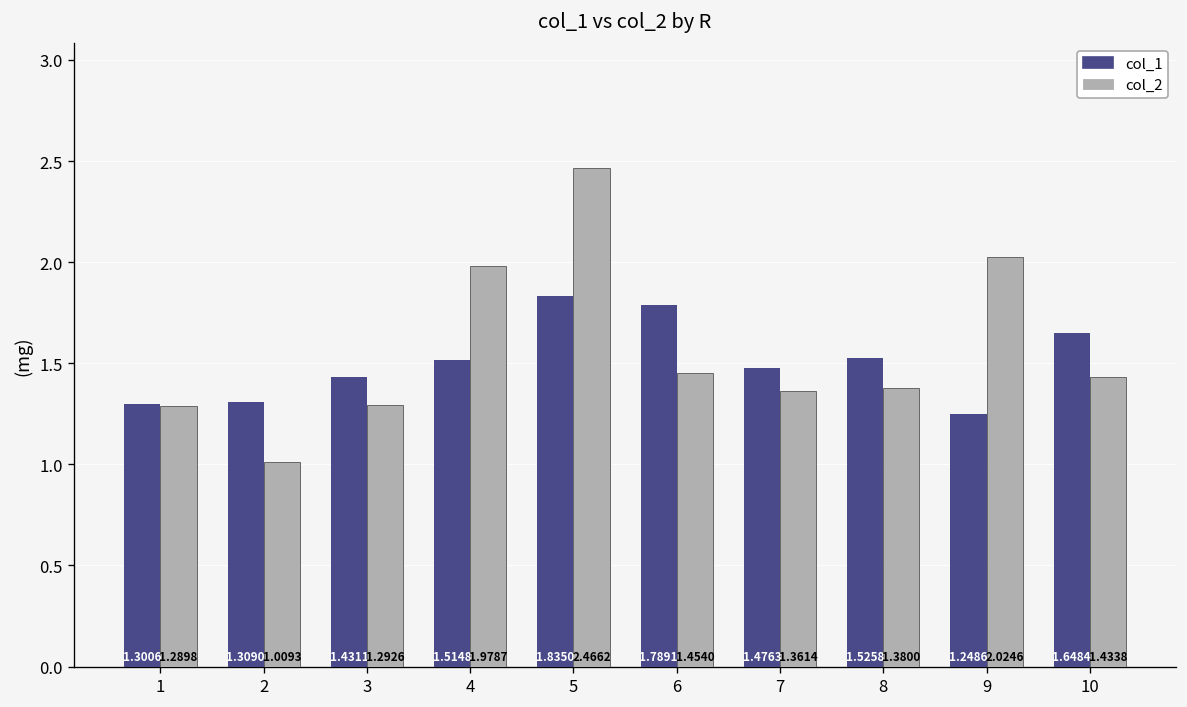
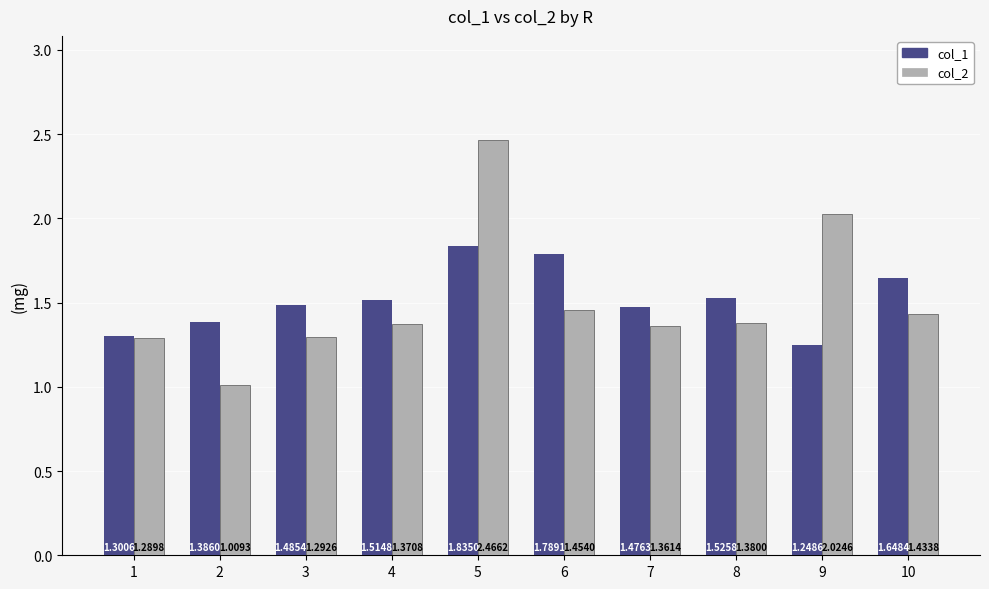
  {
    "col_1": {
      "1": 1.3006,
-     "2": 1.3090,
-     "3": 1.4311,
+     "2": 1.3860,
+     "3": 1.4854,
      "4": 1.5148,
      "5": 1.8350,
      "6": 1.7891,
      "7": 1.4763,
      "8": 1.5258,
      "9": 1.2486,
      "10": 1.6484
    },
    "col_2": {
      "1": 1.2898,
      "2": 1.0093,
      "3": 1.2926,
-     "4": 1.9787,
+     "4": 1.3708,
      "5": 2.4662,
      "6": 1.4540,
      "7": 1.3614,
      "8": 1.3800,
      "9": 2.0246,
      "10": 1.4338
    }
  }
